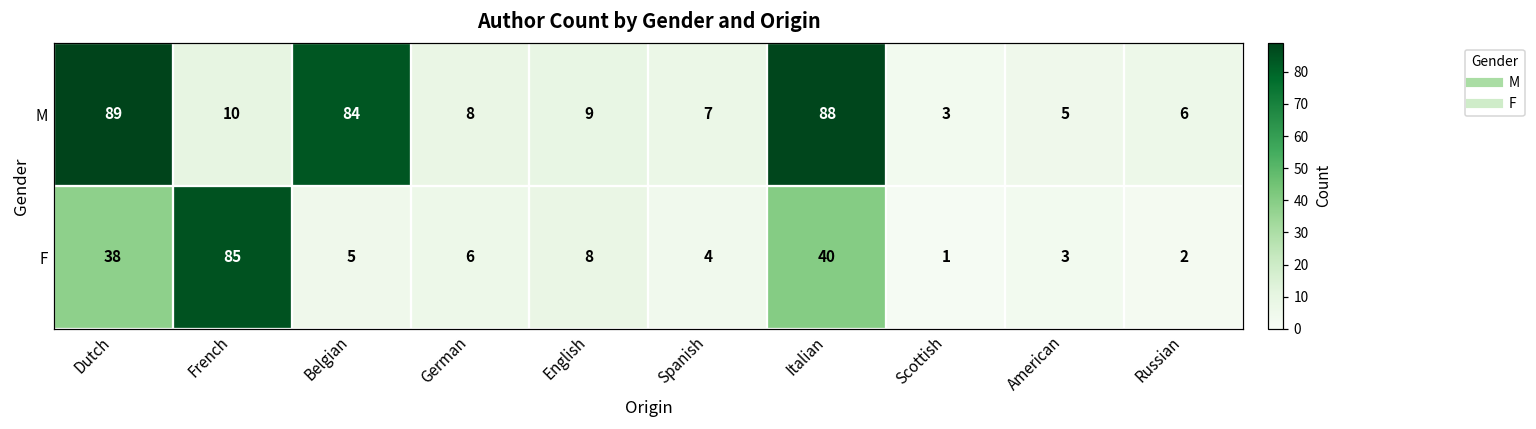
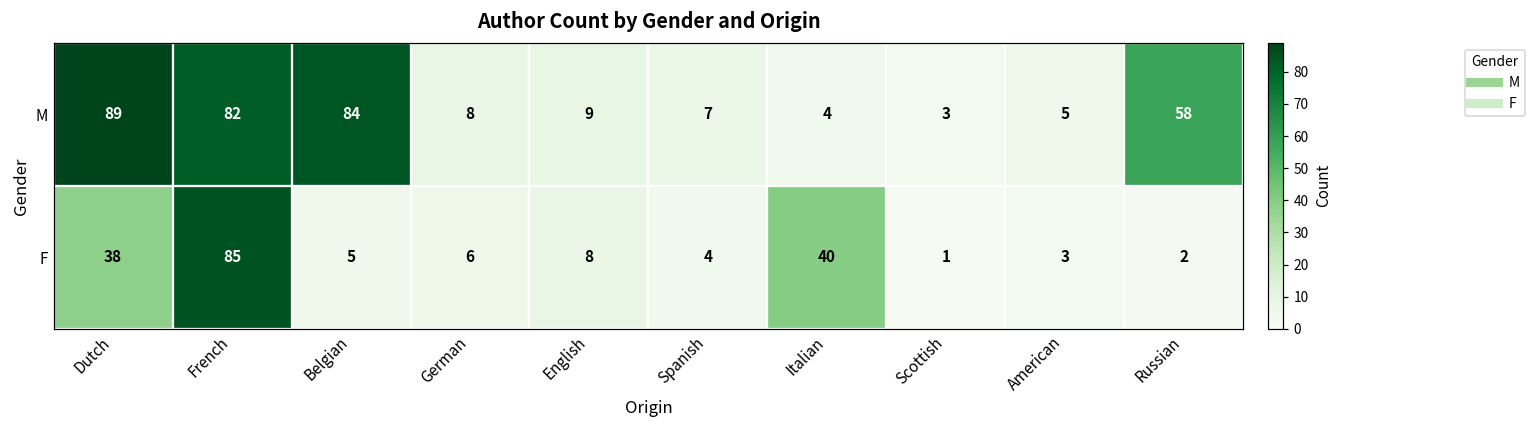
  {
    "M": {
      "Dutch": 89,
-     "French": 10,
+     "French": 82,
      "Belgian": 84,
      "German": 8,
      "English": 9,
      "Spanish": 7,
-     "Italian": 88,
+     "Italian": 4,
      "Scottish": 3,
      "American": 5,
-     "Russian": 6
+     "Russian": 58
    },
    "F": {
      "Dutch": 38,
      "French": 85,
      "Belgian": 5,
      "German": 6,
      "English": 8,
      "Spanish": 4,
      "Italian": 40,
      "Scottish": 1,
      "American": 3,
      "Russian": 2
    }
  }
